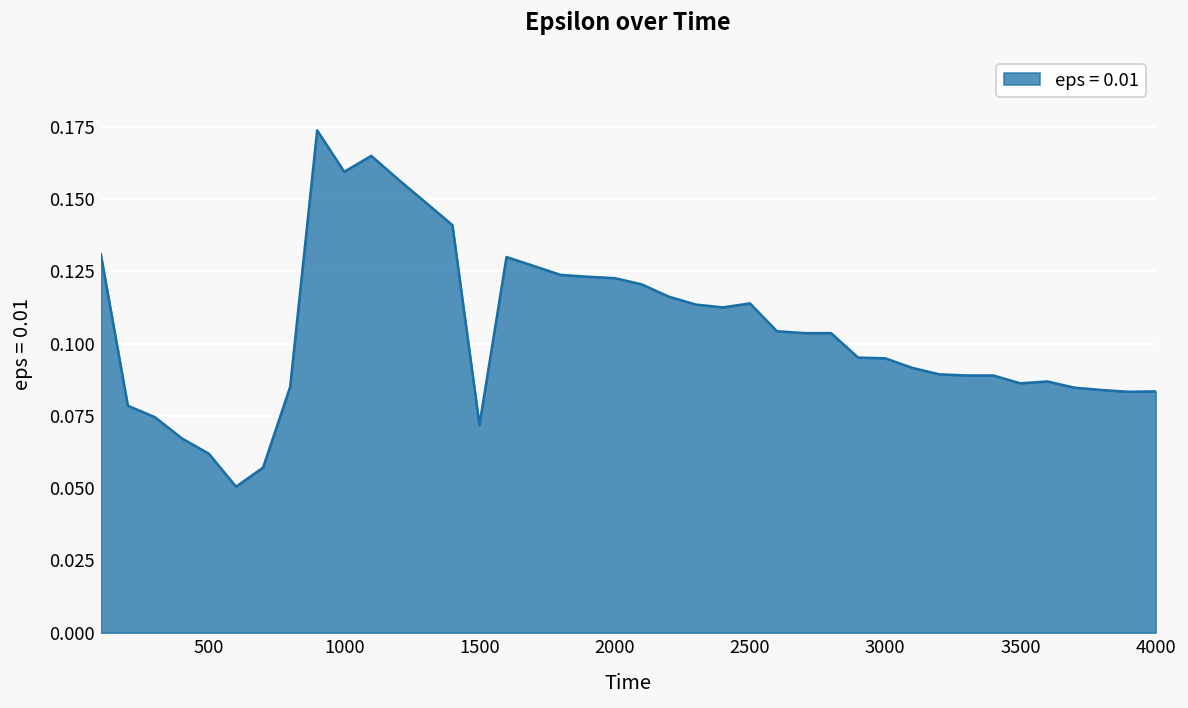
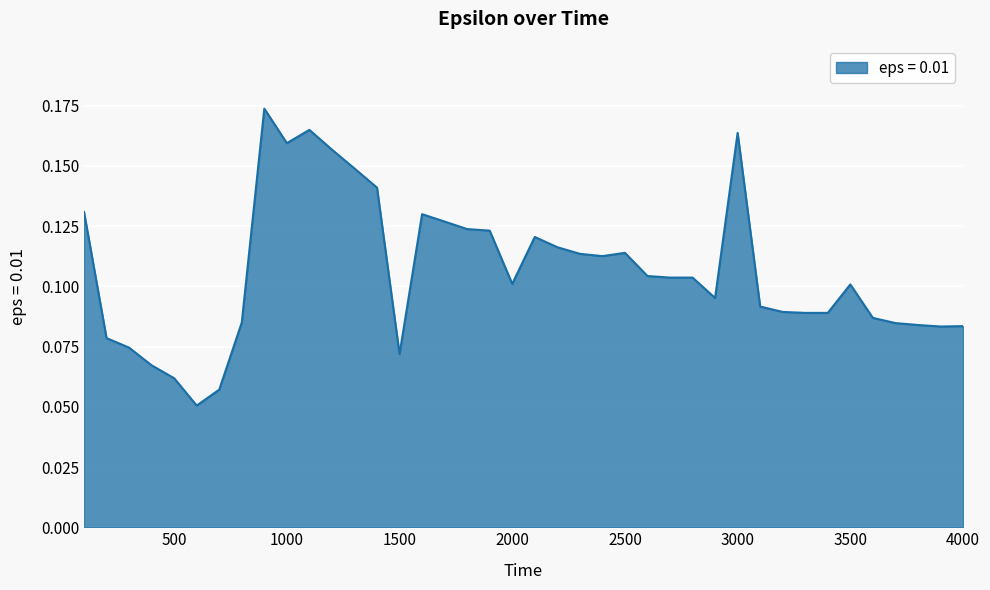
  {
    "500": 0.062,
    "1000": 0.159,
    "1500": 0.072,
-   "2000": 0.123,
+   "2000": 0.101,
    "2500": 0.114,
-   "3000": 0.095,
-   "3500": 0.086,
+   "3000": 0.164,
+   "3500": 0.101,
    "4000": 0.084
  }
